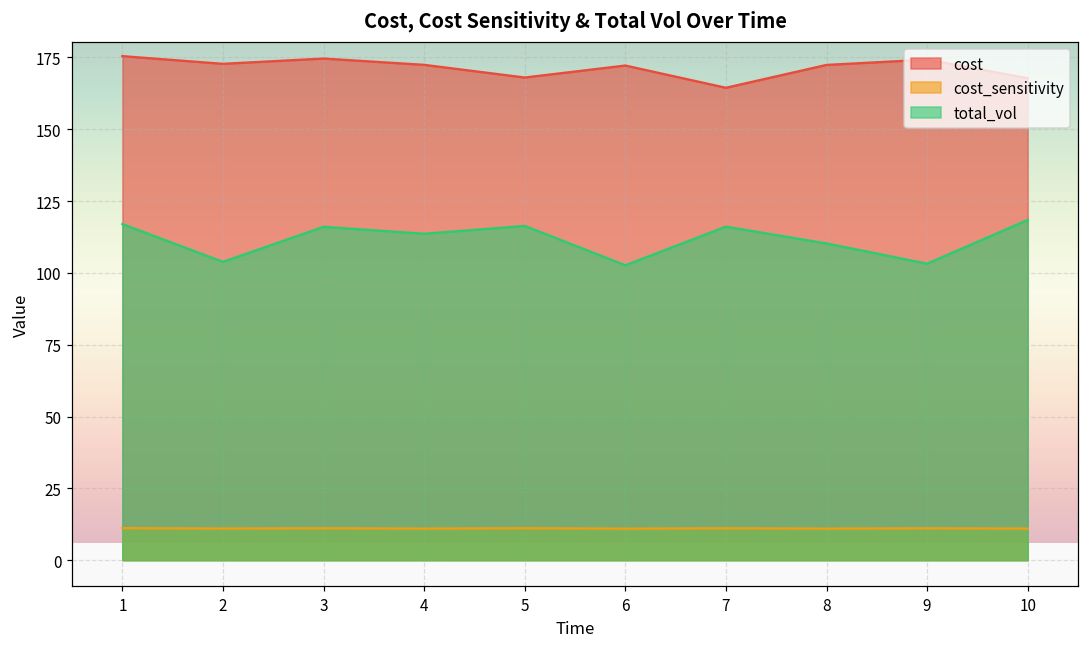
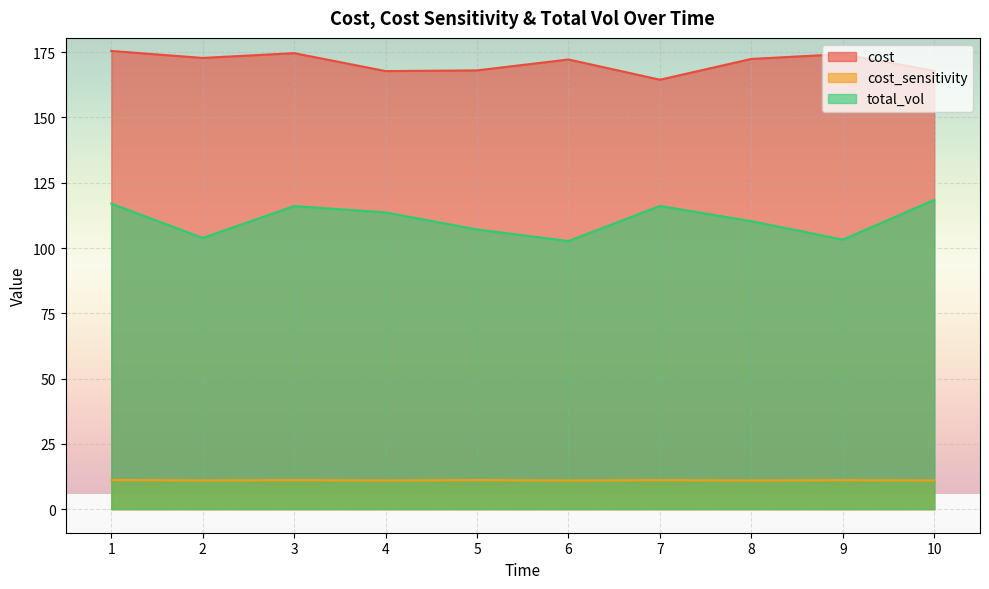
  {
    "cost": {
      "1": 175,
      "2": 173,
      "3": 175,
-     "4": 172,
+     "4": 168,
      "5": 168,
      "6": 172,
      "7": 164,
      "8": 172
    },
    "cost_sensitivity": {
      "1": 11,
      "2": 11,
      "3": 11,
      "4": 11,
      "5": 11,
      "6": 11,
      "7": 11,
      "8": 11,
      "9": 11,
      "10": 11
    },
    "total_vol": {
      "1": 117,
      "2": 104,
      "3": 116,
      "4": 114,
-     "5": 116,
+     "5": 107,
      "6": 103,
      "7": 116,
      "8": 110,
      "9": 103,
      "10": 118
    }
  }
